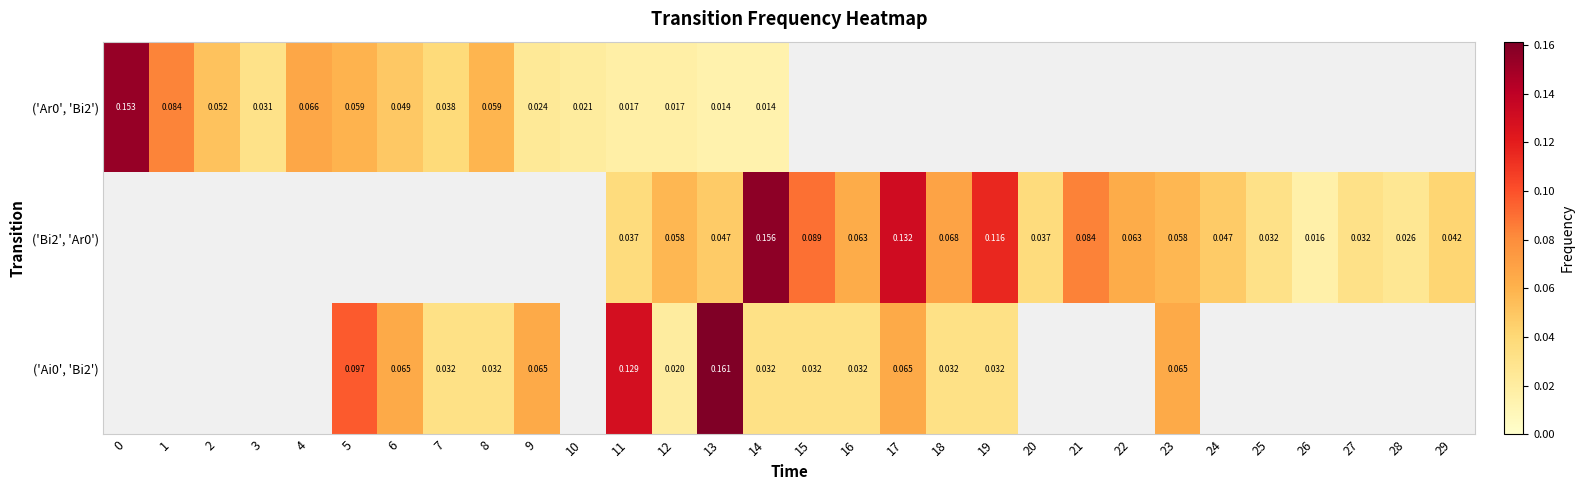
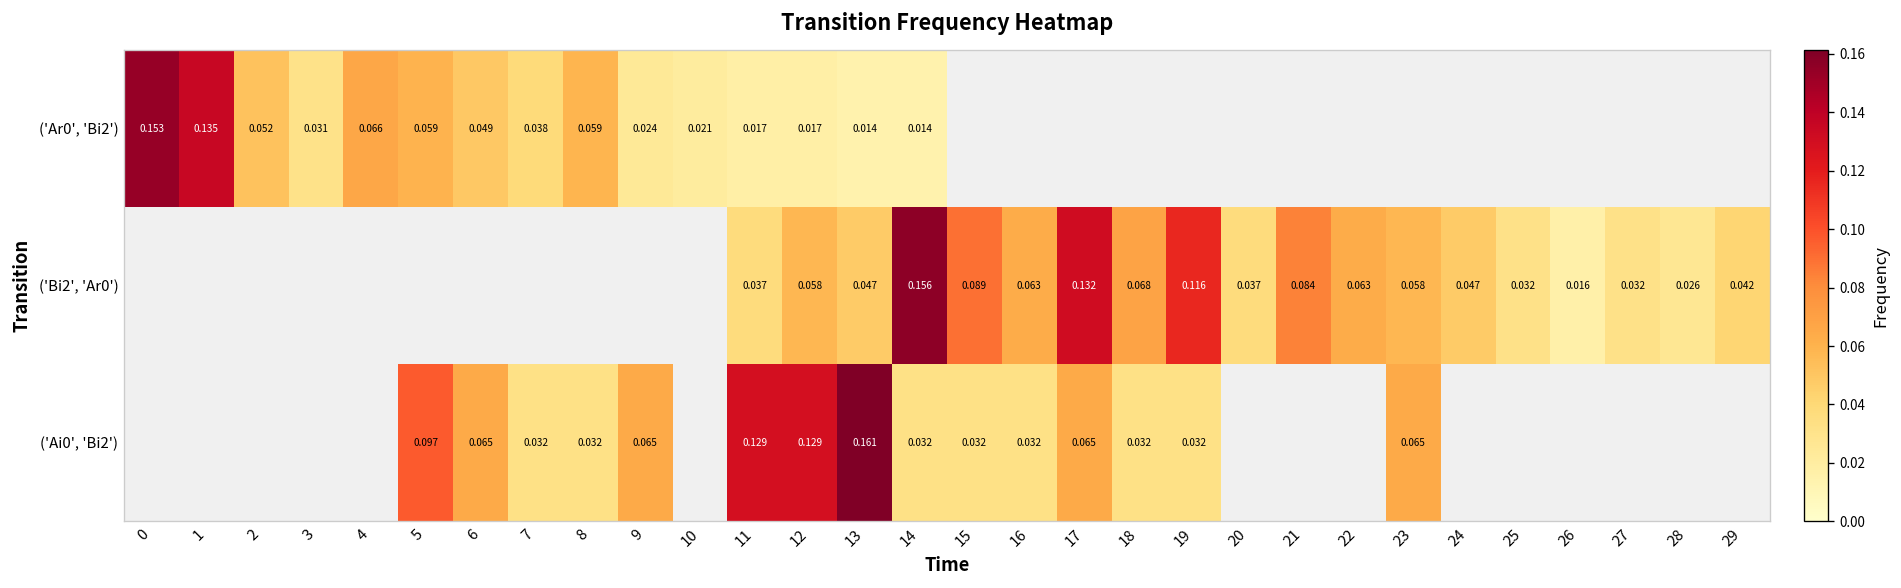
  {
    "('Ar0', 'Bi2')": {
      "0": 0.153,
-     "1": 0.084,
+     "1": 0.135,
      "2": 0.052,
      "3": 0.031,
      "4": 0.066,
      "5": 0.059,
      "6": 0.049,
      "7": 0.038,
      "8": 0.059,
      "9": 0.024,
      "10": 0.021,
      "11": 0.017,
      "12": 0.017,
      "13": 0.014,
      "14": 0.014
    },
    "('Bi2', 'Ar0')": {
      "11": 0.037,
      "12": 0.058,
      "13": 0.047,
      "14": 0.156,
      "15": 0.089,
      "16": 0.063,
      "17": 0.132,
      "18": 0.068,
      "19": 0.116,
      "20": 0.037,
      "21": 0.084,
      "22": 0.063,
      "23": 0.058,
      "24": 0.047,
      "25": 0.032,
      "26": 0.016,
      "27": 0.032,
      "28": 0.026,
      "29": 0.042
    },
    "('Ai0', 'Bi2')": {
      "5": 0.097,
      "6": 0.065,
      "7": 0.032,
      "8": 0.032,
      "9": 0.065,
      "11": 0.129,
-     "12": 0.020,
+     "12": 0.129,
      "13": 0.161,
      "14": 0.032,
      "15": 0.032,
      "16": 0.032,
      "17": 0.065,
      "18": 0.032,
      "19": 0.032,
      "23": 0.065
    }
  }
